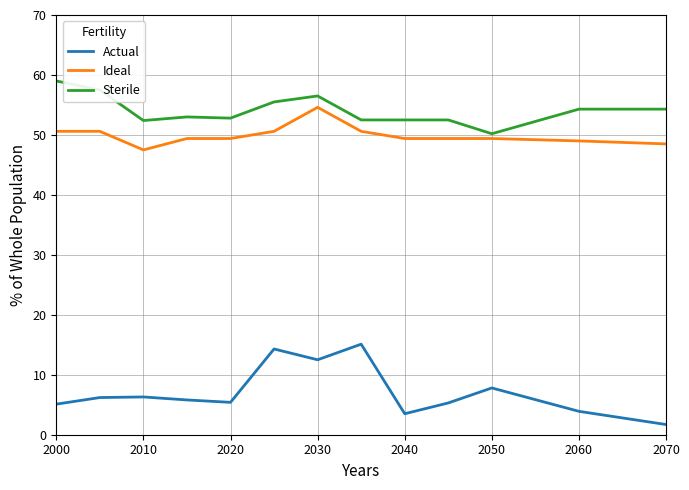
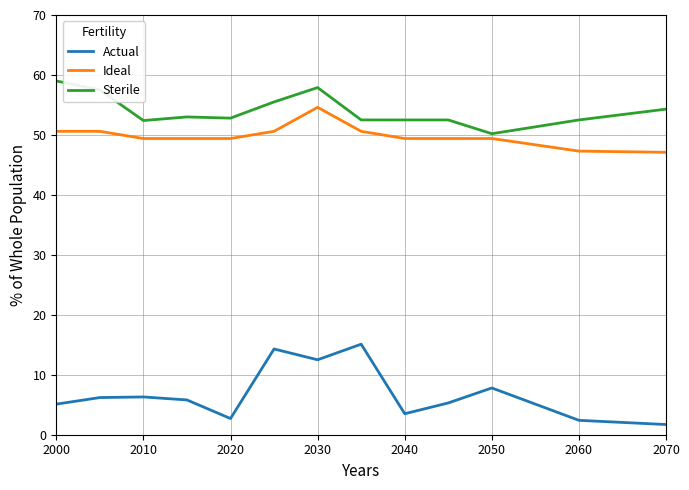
  {
    "Actual": {
      "2000": 5,
      "2010": 6,
-     "2020": 5,
+     "2020": 3,
      "2030": 13,
      "2040": 4,
      "2050": 8,
-     "2060": 4,
+     "2060": 2,
      "2070": 2
    },
    "Ideal": {
      "2000": 51,
-     "2010": 48,
+     "2010": 49,
      "2020": 49,
      "2030": 55,
      "2040": 49,
      "2050": 49,
-     "2060": 49,
-     "2070": 49
+     "2060": 47,
+     "2070": 47
    },
    "Sterile": {
      "2000": 59,
      "2010": 52,
      "2020": 53,
-     "2030": 57,
+     "2030": 58,
      "2040": 53,
      "2050": 50,
-     "2060": 54,
+     "2060": 53,
      "2070": 54
    }
  }
